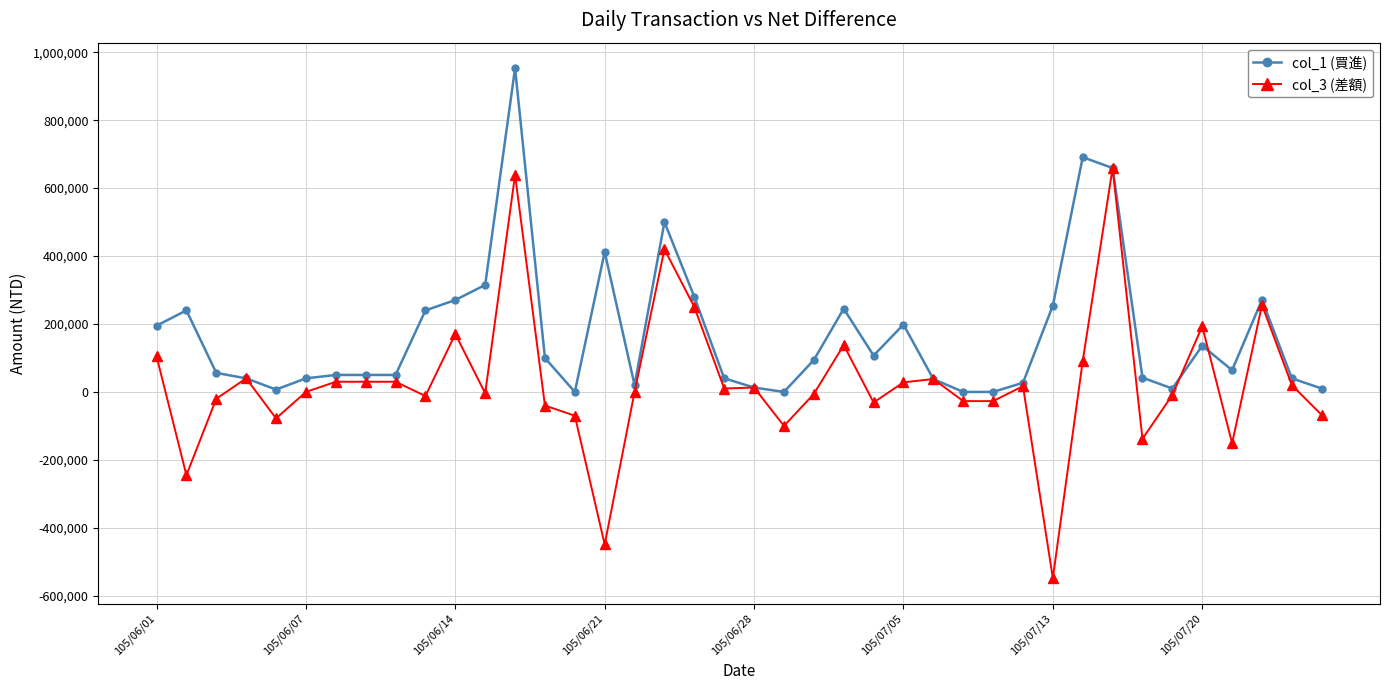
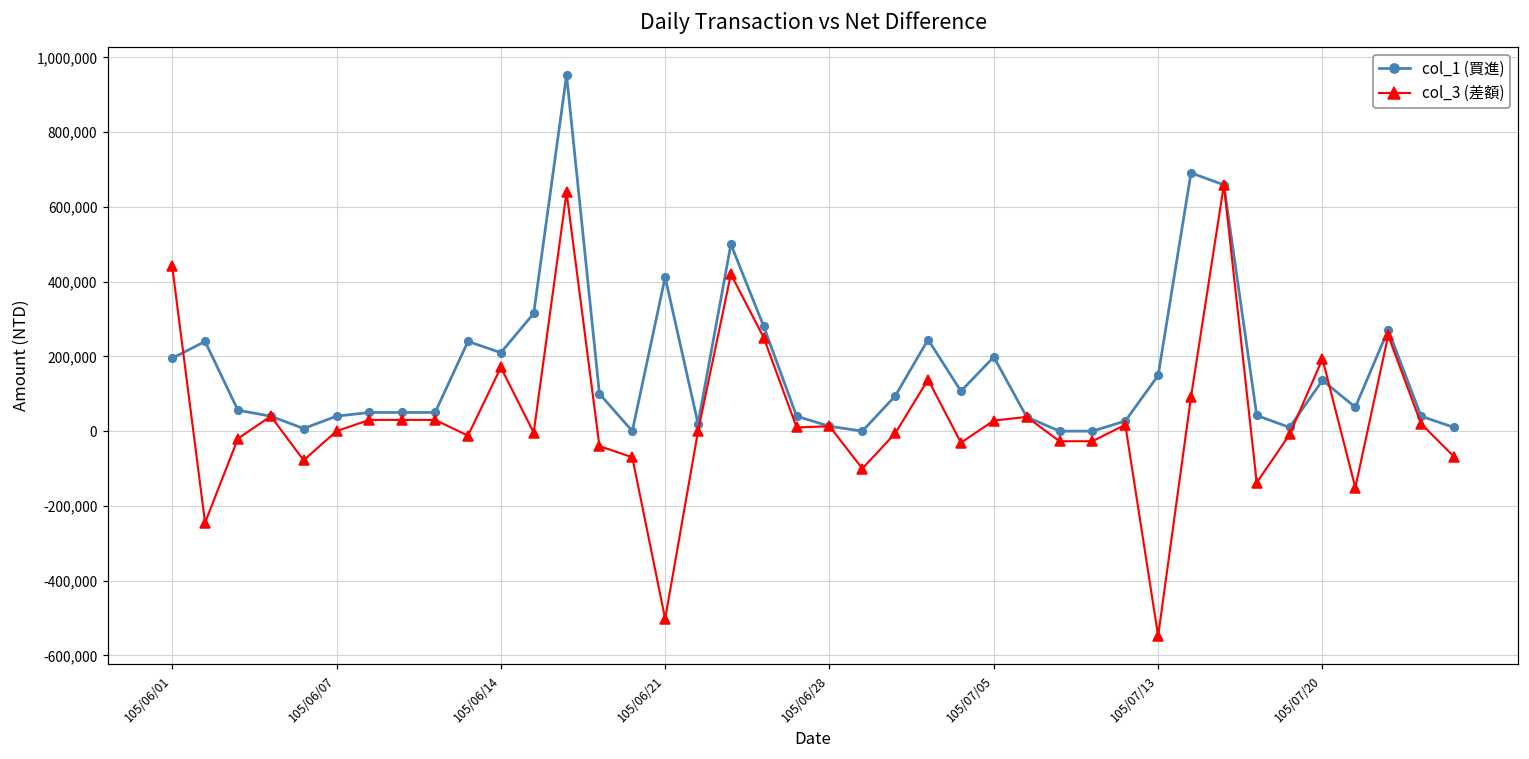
  {
    "col_1 (買進)": {
      "105/06/01": "200,000",
      "105/06/07": "40,000",
-     "105/06/14": "270,000",
+     "105/06/14": "210,000",
      "105/06/21": "410,000",
      "105/07/05": "200,000",
-     "105/07/13": "250,000",
+     "105/07/13": "150,000",
      "105/07/20": "140,000"
    },
    "col_3 (差額)": {
-     "105/06/01": "110,000",
+     "105/06/01": "440,000",
      "105/06/07": "0",
      "105/06/14": "170,000",
-     "105/06/21": "-450,000",
+     "105/06/21": "-500,000",
      "105/07/05": "30,000",
      "105/07/13": "-550,000",
      "105/07/20": "190,000"
    }
  }
